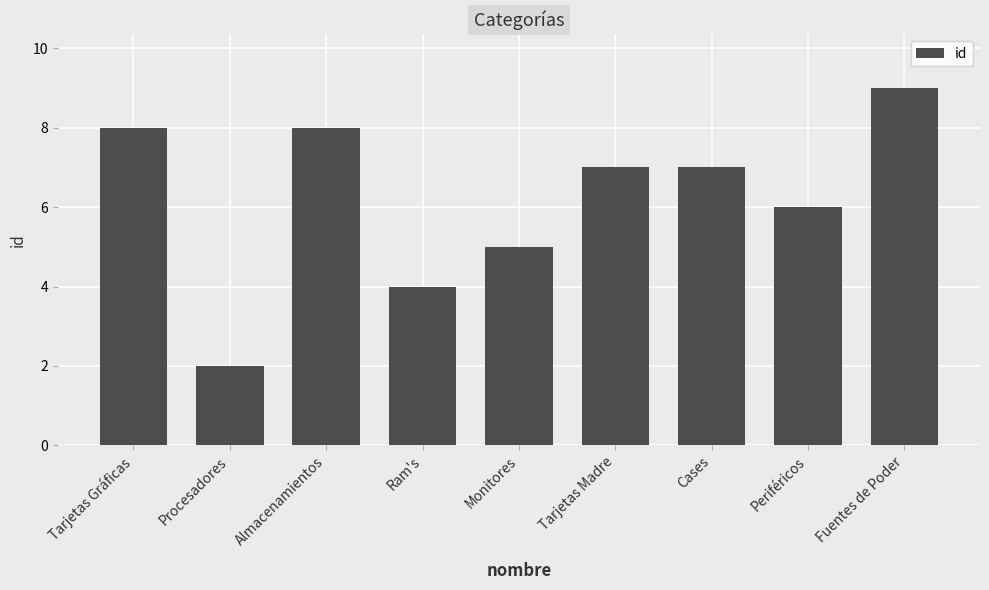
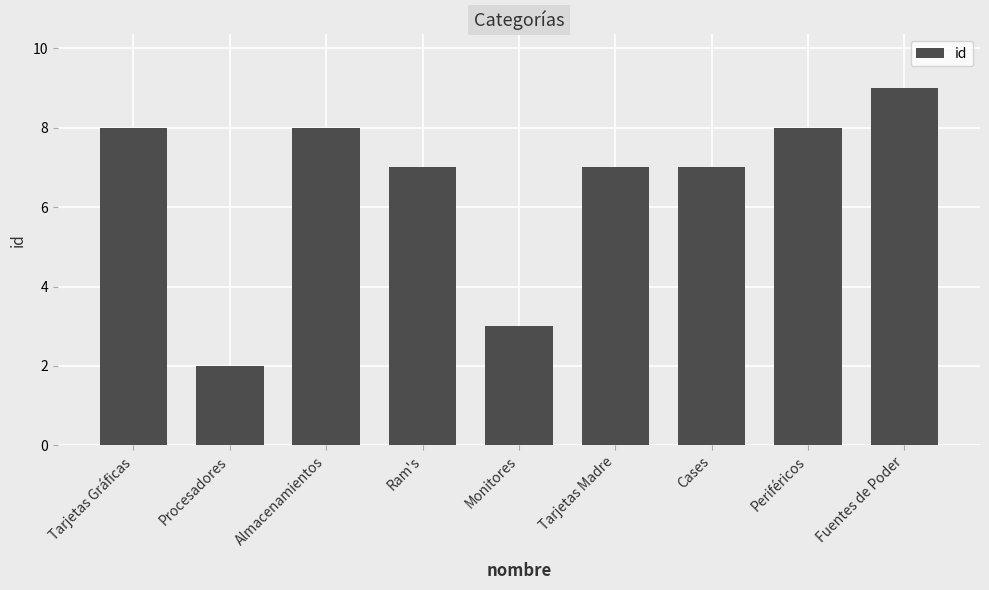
  {
    "Tarjetas Gráficas": 8,
    "Procesadores": 2,
    "Almacenamientos": 8,
-   "Ram's": 4,
-   "Monitores": 5,
+   "Ram's": 7,
+   "Monitores": 3,
    "Tarjetas Madre": 7,
    "Cases": 7,
-   "Periféricos": 6,
+   "Periféricos": 8,
    "Fuentes de Poder": 9
  }
